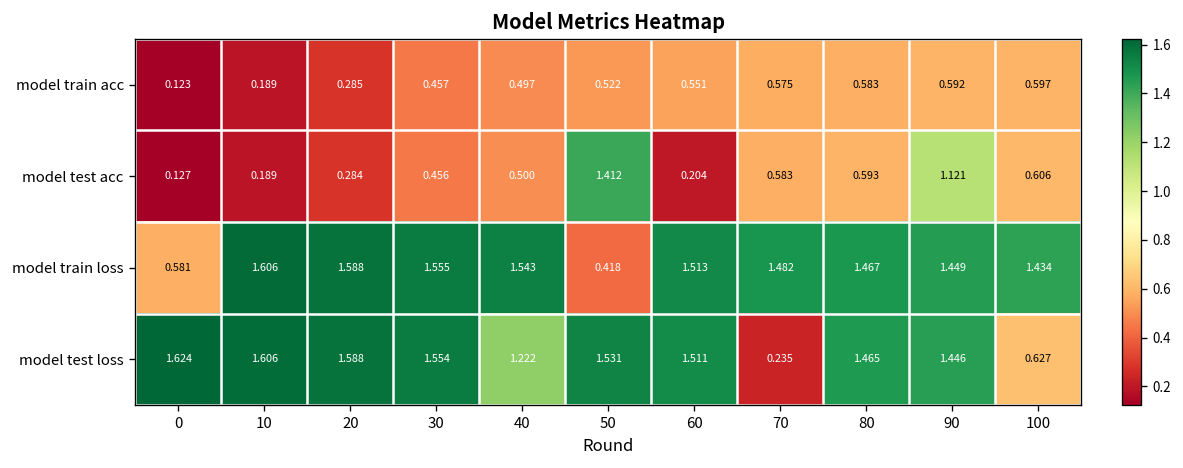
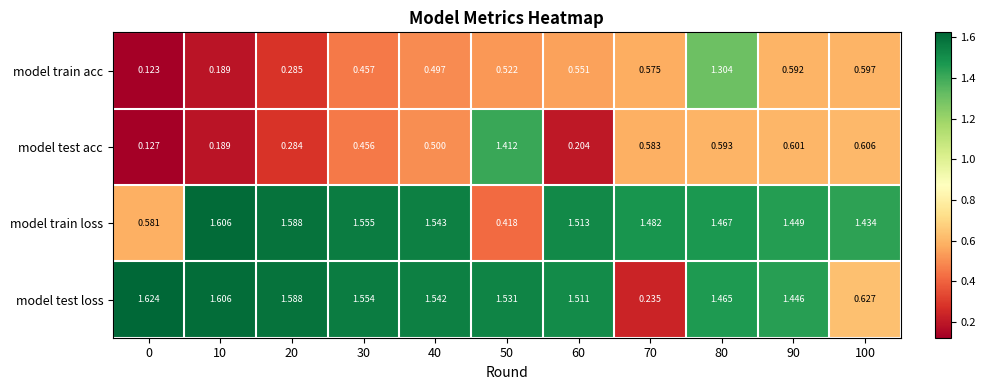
  {
    "model train acc": {
      "0": 0.123,
      "10": 0.189,
      "20": 0.285,
      "30": 0.457,
      "40": 0.497,
      "50": 0.522,
      "60": 0.551,
      "70": 0.575,
-     "80": 0.583,
+     "80": 1.304,
      "90": 0.592,
      "100": 0.597
    },
    "model test acc": {
      "0": 0.127,
      "10": 0.189,
      "20": 0.284,
      "30": 0.456,
      "40": 0.500,
      "50": 1.412,
      "60": 0.204,
      "70": 0.583,
      "80": 0.593,
-     "90": 1.121,
+     "90": 0.601,
      "100": 0.606
    },
    "model train loss": {
      "0": 0.581,
      "10": 1.606,
      "20": 1.588,
      "30": 1.555,
      "40": 1.543,
      "50": 0.418,
      "60": 1.513,
      "70": 1.482,
      "80": 1.467,
      "90": 1.449,
      "100": 1.434
    },
    "model test loss": {
      "0": 1.624,
      "10": 1.606,
      "20": 1.588,
      "30": 1.554,
-     "40": 1.222,
+     "40": 1.542,
      "50": 1.531,
      "60": 1.511,
      "70": 0.235,
      "80": 1.465,
      "90": 1.446,
      "100": 0.627
    }
  }
